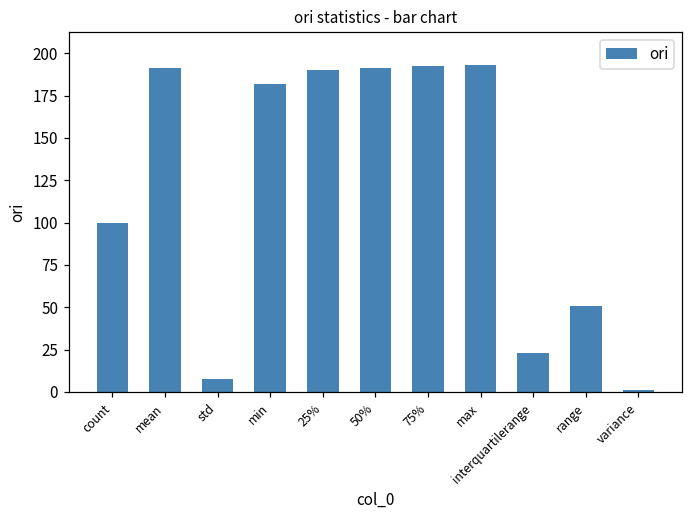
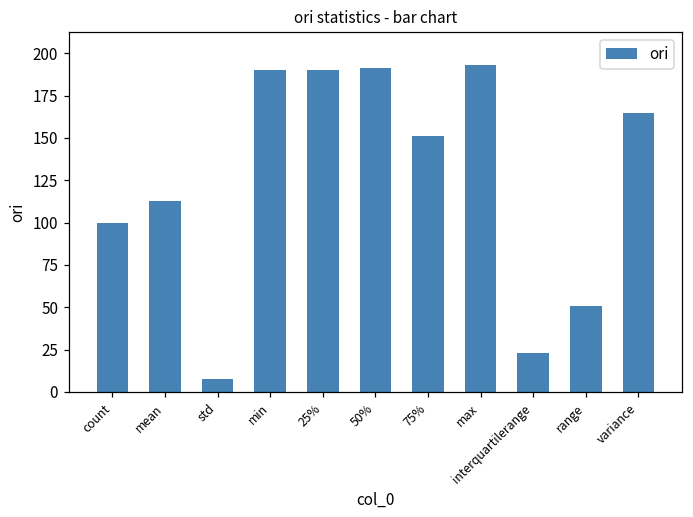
  {
    "count": 100,
-   "mean": 191,
+   "mean": 113,
    "std": 8,
-   "min": 182,
+   "min": 190,
    "25%": 190,
    "50%": 191,
-   "75%": 192,
+   "75%": 151,
    "max": 193,
    "interquartilerange": 23,
    "range": 51,
-   "variance": 1
+   "variance": 165
  }
